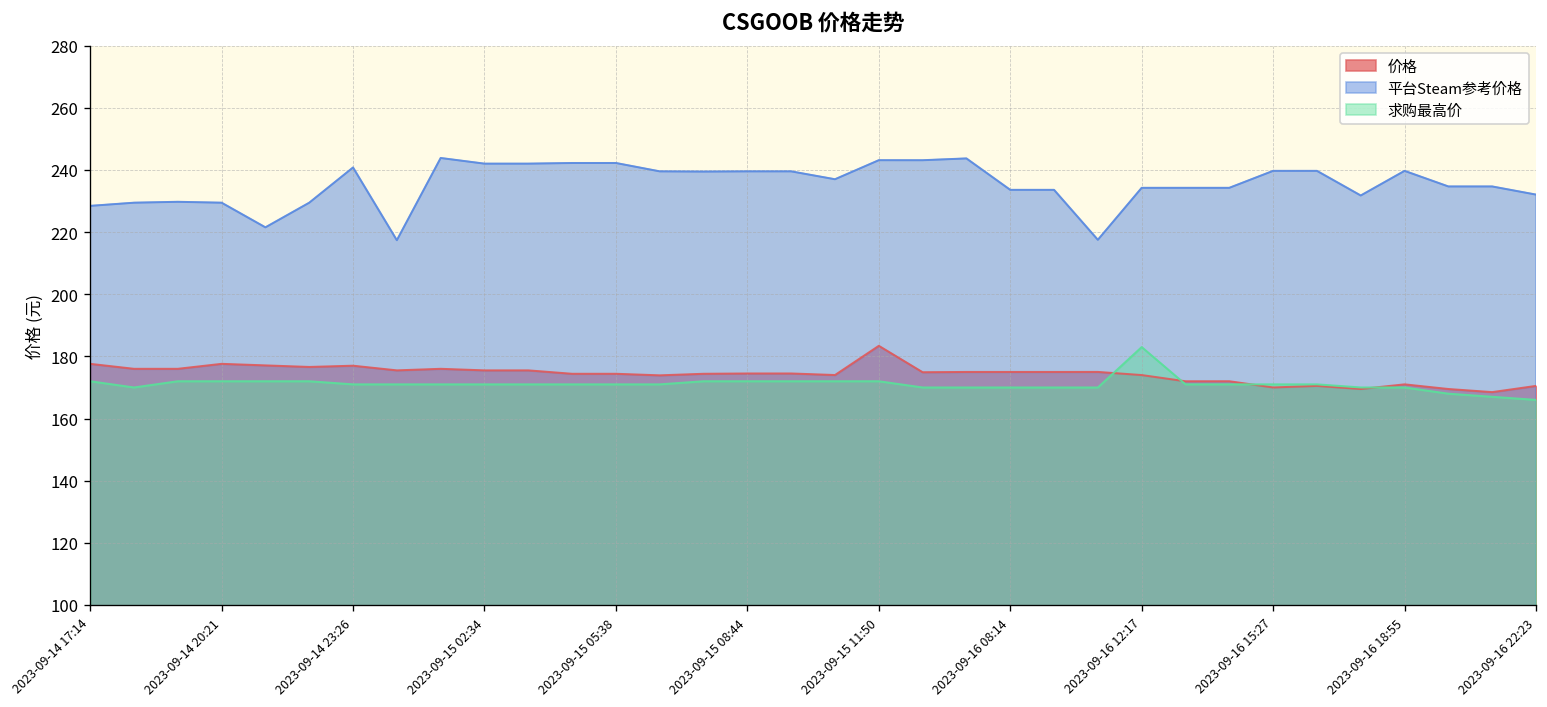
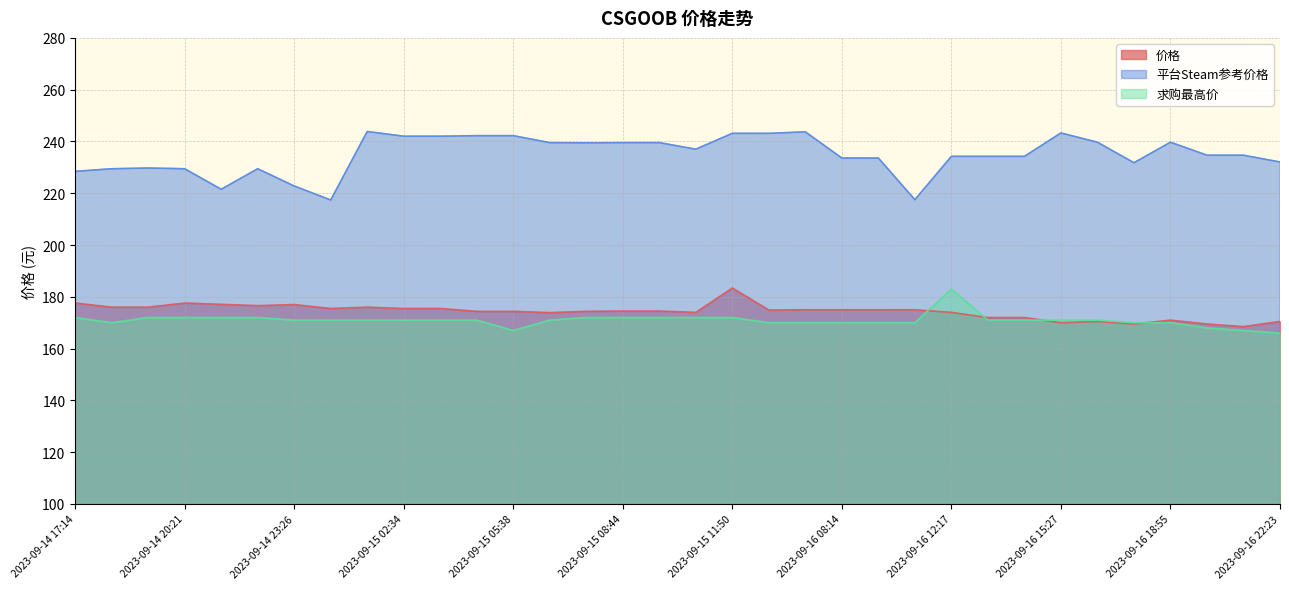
  {
    "价格": {
      "2023-09-14 17:14": 178,
      "2023-09-14 20:21": 178,
      "2023-09-14 23:26": 177,
      "2023-09-15 02:34": 176,
      "2023-09-15 05:38": 174,
      "2023-09-15 08:44": 175,
      "2023-09-15 11:50": 183,
      "2023-09-16 08:14": 175,
      "2023-09-16 12:17": 174,
      "2023-09-16 15:27": 170,
      "2023-09-16 18:55": 171,
      "2023-09-16 22:23": 171
    },
    "平台Steam参考价格": {
      "2023-09-14 17:14": 228,
      "2023-09-14 20:21": 229,
-     "2023-09-14 23:26": 241,
+     "2023-09-14 23:26": 223,
      "2023-09-15 02:34": 242,
      "2023-09-15 05:38": 242,
      "2023-09-15 08:44": 240,
      "2023-09-15 11:50": 243,
      "2023-09-16 08:14": 234,
      "2023-09-16 12:17": 234,
-     "2023-09-16 15:27": 240,
+     "2023-09-16 15:27": 243,
      "2023-09-16 18:55": 240,
      "2023-09-16 22:23": 232
    },
    "求购最高价": {
      "2023-09-14 17:14": 172,
      "2023-09-14 20:21": 172,
      "2023-09-14 23:26": 171,
      "2023-09-15 02:34": 171,
-     "2023-09-15 05:38": 171,
+     "2023-09-15 05:38": 167,
      "2023-09-15 08:44": 172,
      "2023-09-15 11:50": 172,
      "2023-09-16 08:14": 170,
      "2023-09-16 12:17": 183,
      "2023-09-16 15:27": 171,
      "2023-09-16 18:55": 170,
      "2023-09-16 22:23": 166
    }
  }
